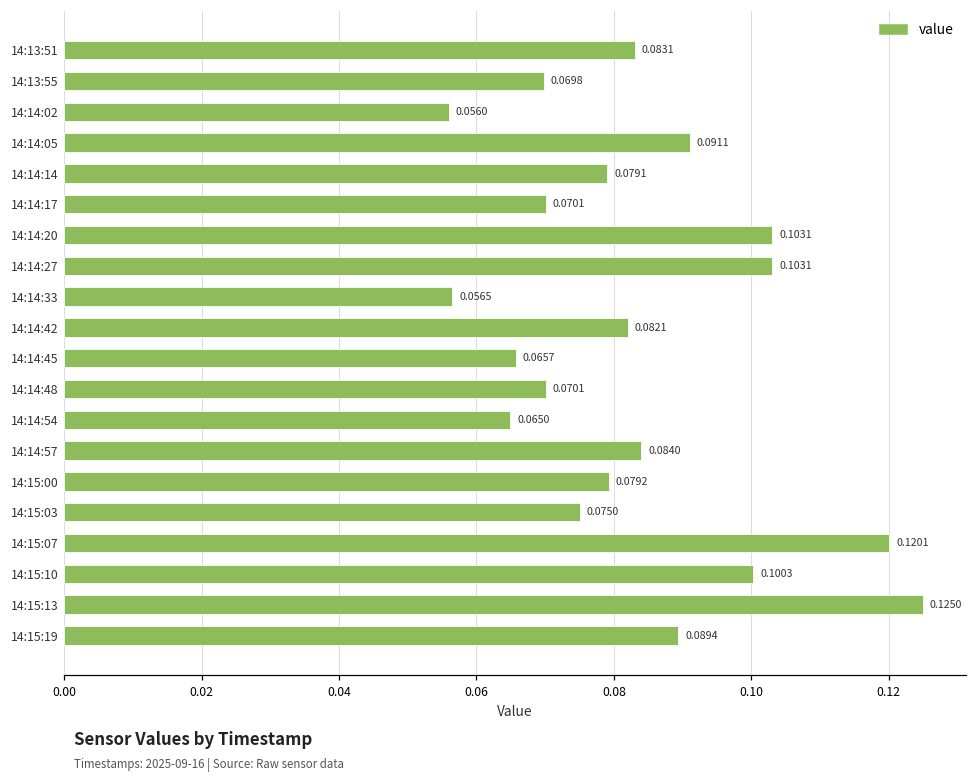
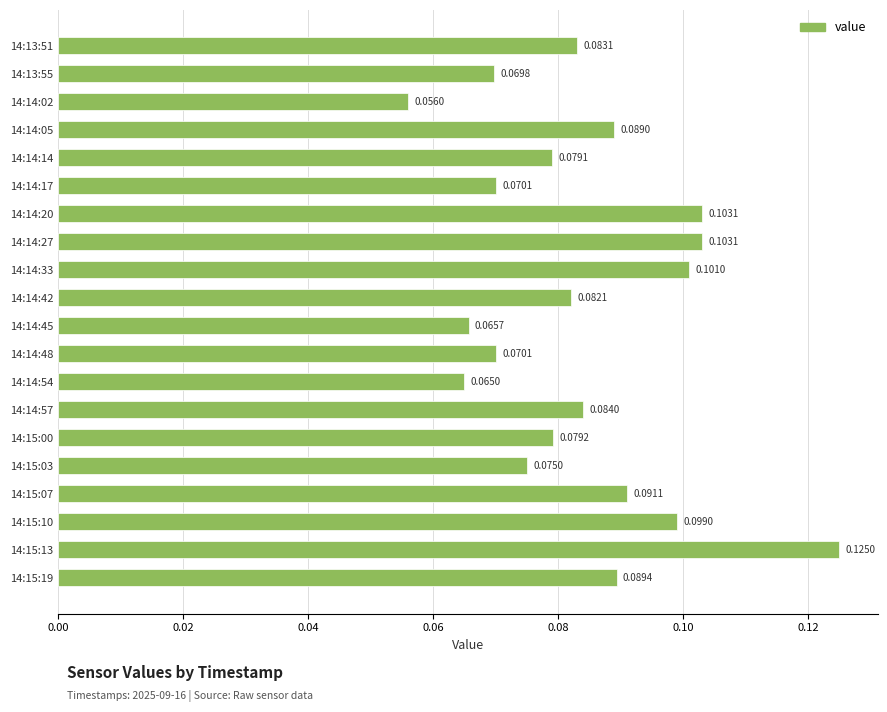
  {
    "14:13:51": 0.0831,
    "14:13:55": 0.0698,
    "14:14:02": 0.0560,
-   "14:14:05": 0.0911,
+   "14:14:05": 0.0890,
    "14:14:14": 0.0791,
    "14:14:17": 0.0701,
    "14:14:20": 0.1031,
    "14:14:27": 0.1031,
-   "14:14:33": 0.0565,
+   "14:14:33": 0.1010,
    "14:14:42": 0.0821,
    "14:14:45": 0.0657,
    "14:14:48": 0.0701,
    "14:14:54": 0.0650,
    "14:14:57": 0.0840,
    "14:15:00": 0.0792,
    "14:15:03": 0.0750,
-   "14:15:07": 0.1201,
-   "14:15:10": 0.1003,
+   "14:15:07": 0.0911,
+   "14:15:10": 0.0990,
    "14:15:13": 0.1250,
    "14:15:19": 0.0894
  }
